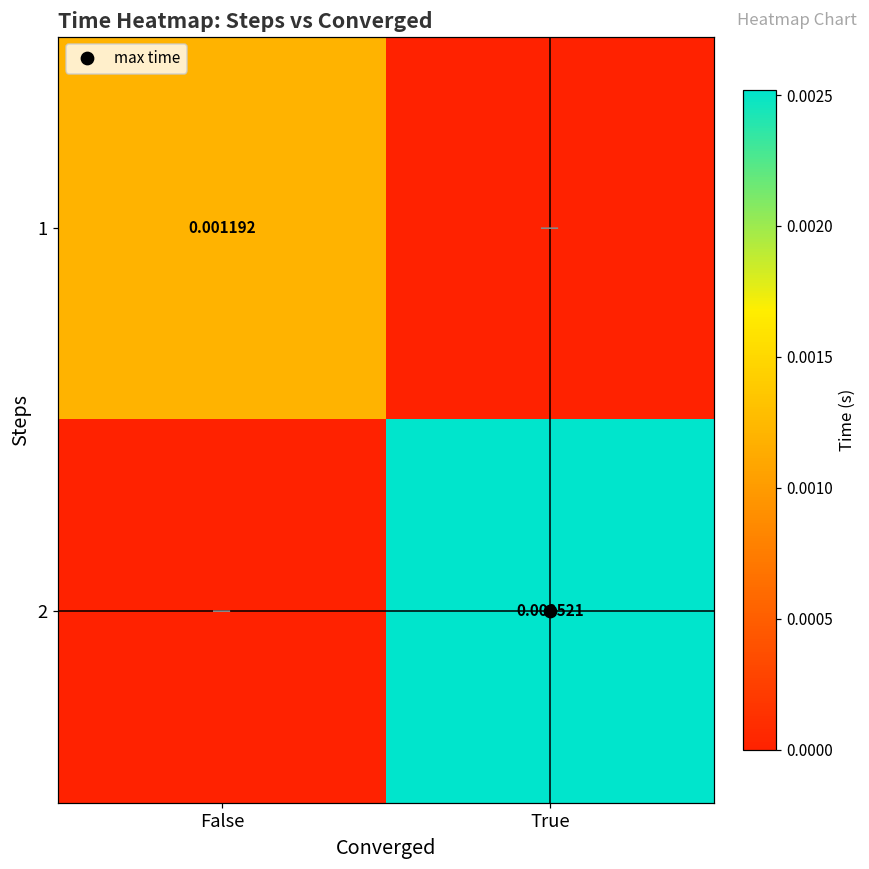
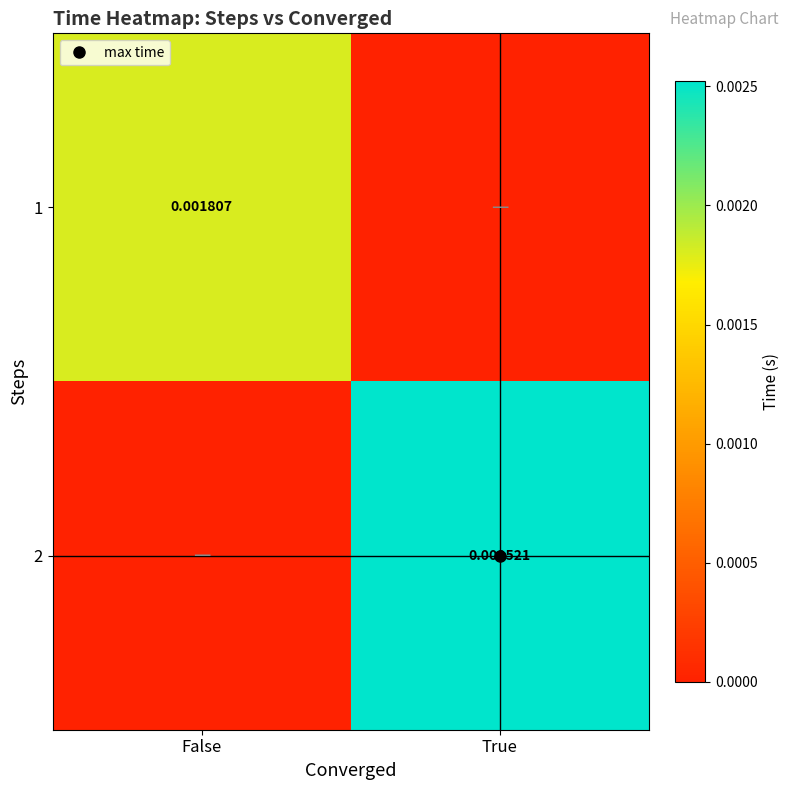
  {
    "1": {
-     "False": 0.001192
+     "False": 0.001807
    }
  }
